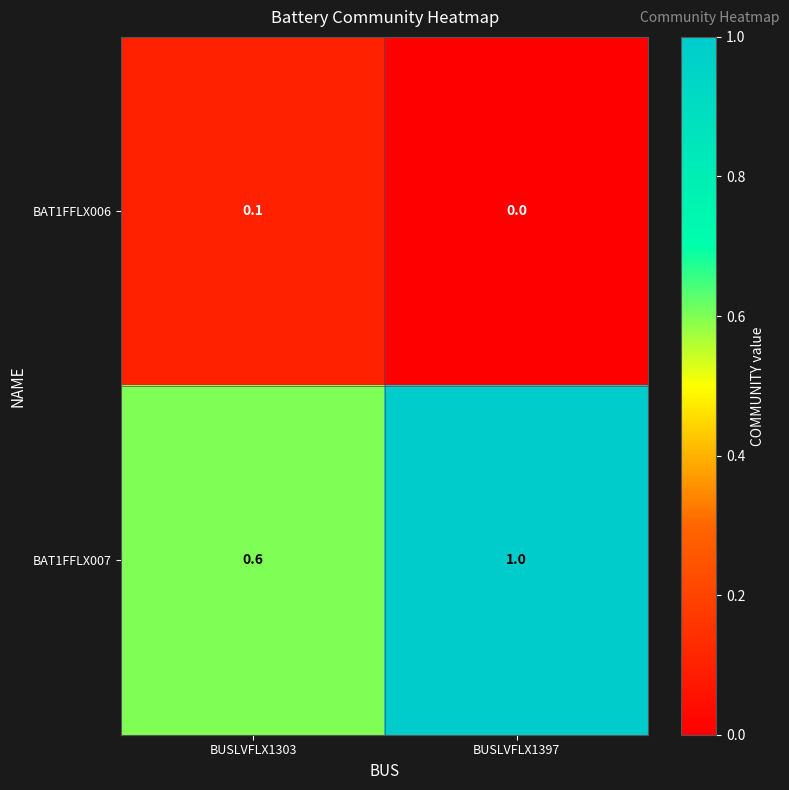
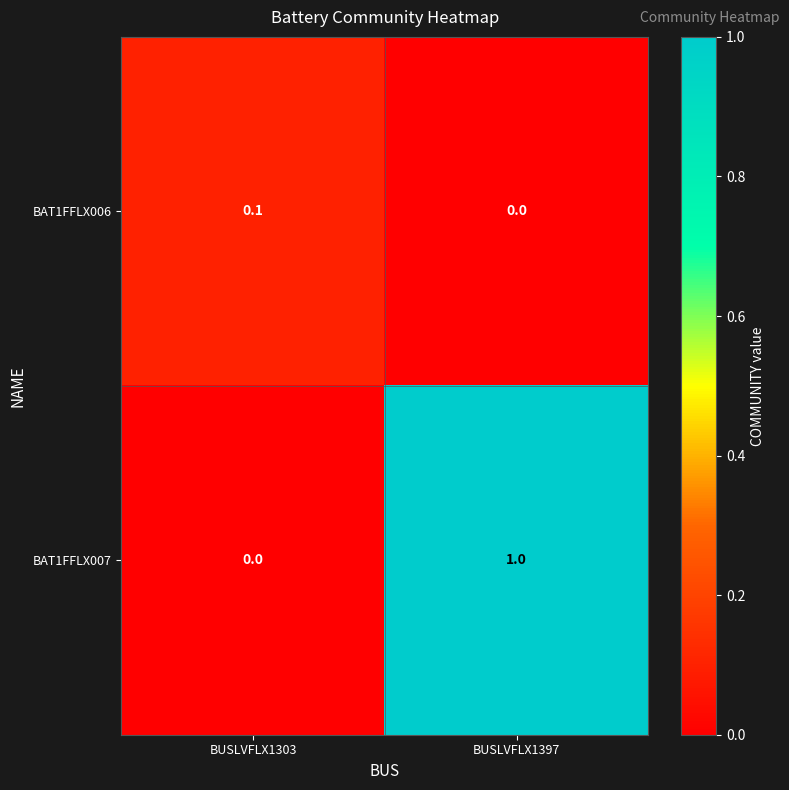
  {
    "BAT1FFLX006": {
      "BUSLVFLX1303": 0.1,
      "BUSLVFLX1397": 0.0
    },
    "BAT1FFLX007": {
-     "BUSLVFLX1303": 0.6,
+     "BUSLVFLX1303": 0.0,
      "BUSLVFLX1397": 1.0
    }
  }
